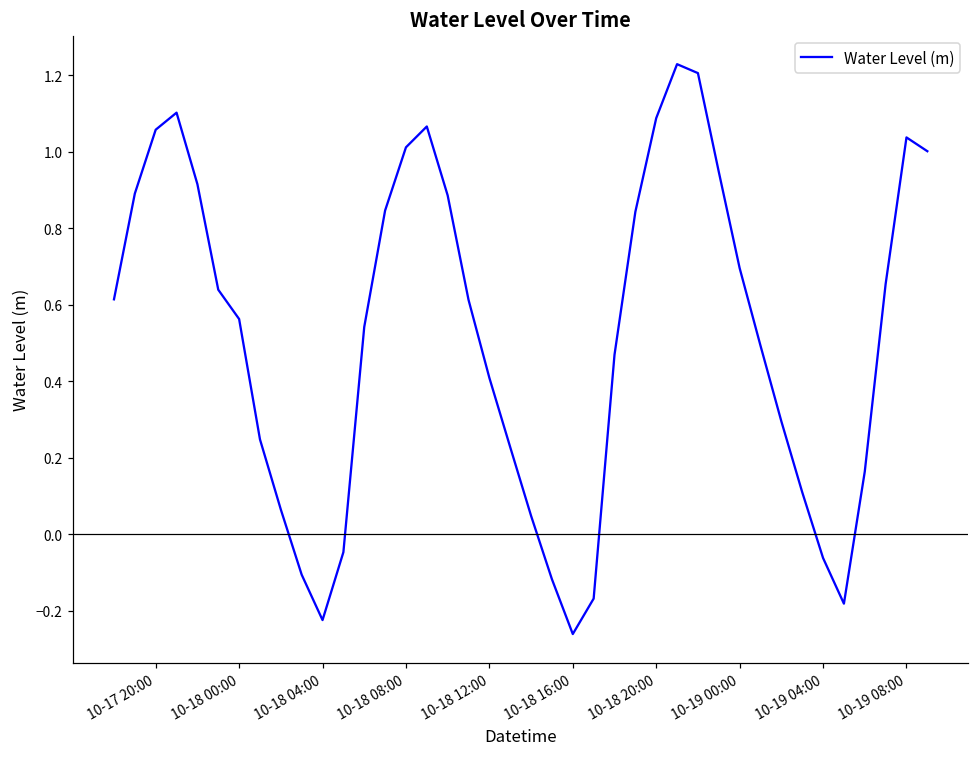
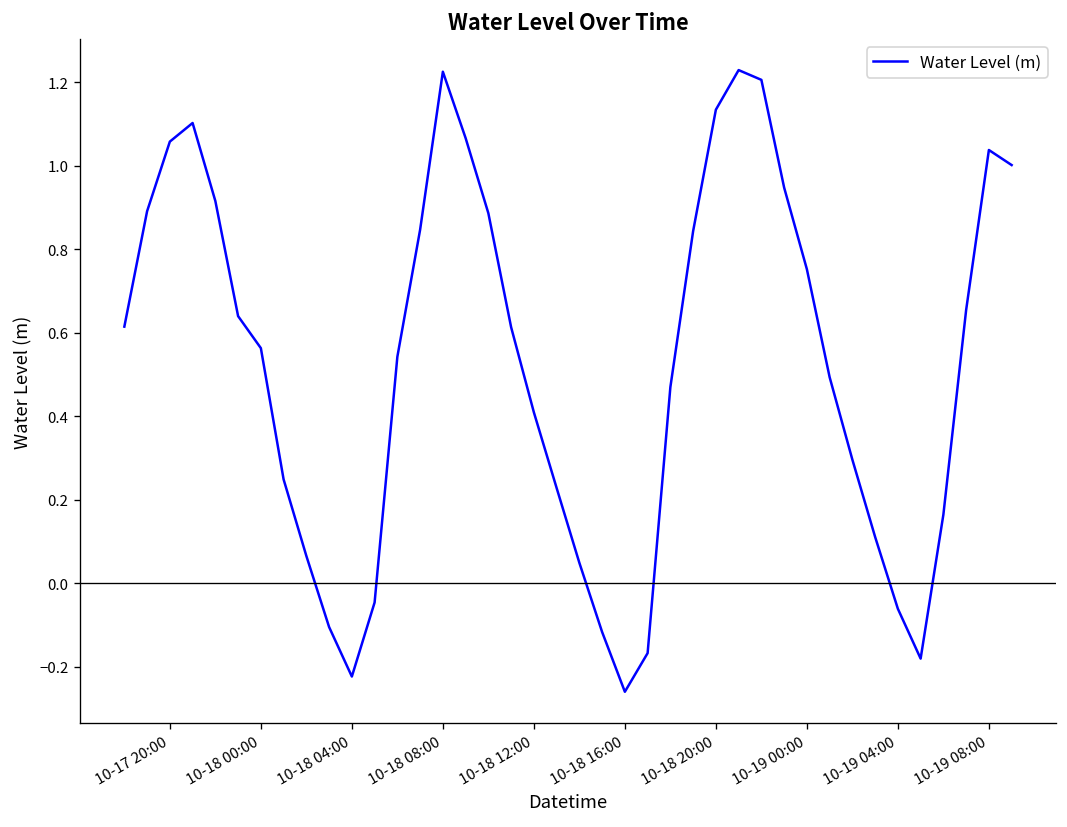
  {
    "10-17 20:00": 1.06,
    "10-18 00:00": 0.56,
    "10-18 04:00": -0.22,
-   "10-18 08:00": 1.01,
+   "10-18 08:00": 1.23,
    "10-18 12:00": 0.41,
    "10-18 16:00": -0.26,
-   "10-18 20:00": 1.09,
-   "10-19 00:00": 0.70,
+   "10-18 20:00": 1.13,
+   "10-19 00:00": 0.75,
    "10-19 04:00": -0.06,
    "10-19 08:00": 1.04
  }
